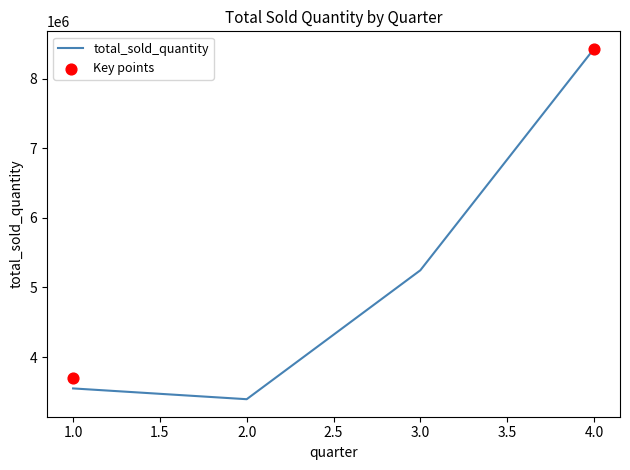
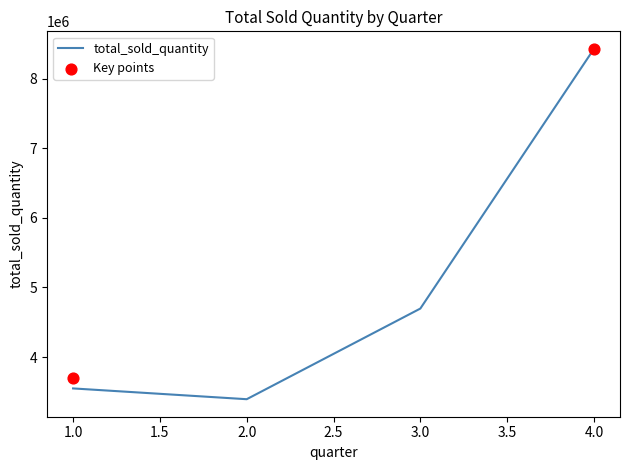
  {
    "total_sold_quantity": {
      "1.0": 3600000,
      "2.0": 3400000,
-     "3.0": 5200000
+     "3.0": 4700000
    }
  }
